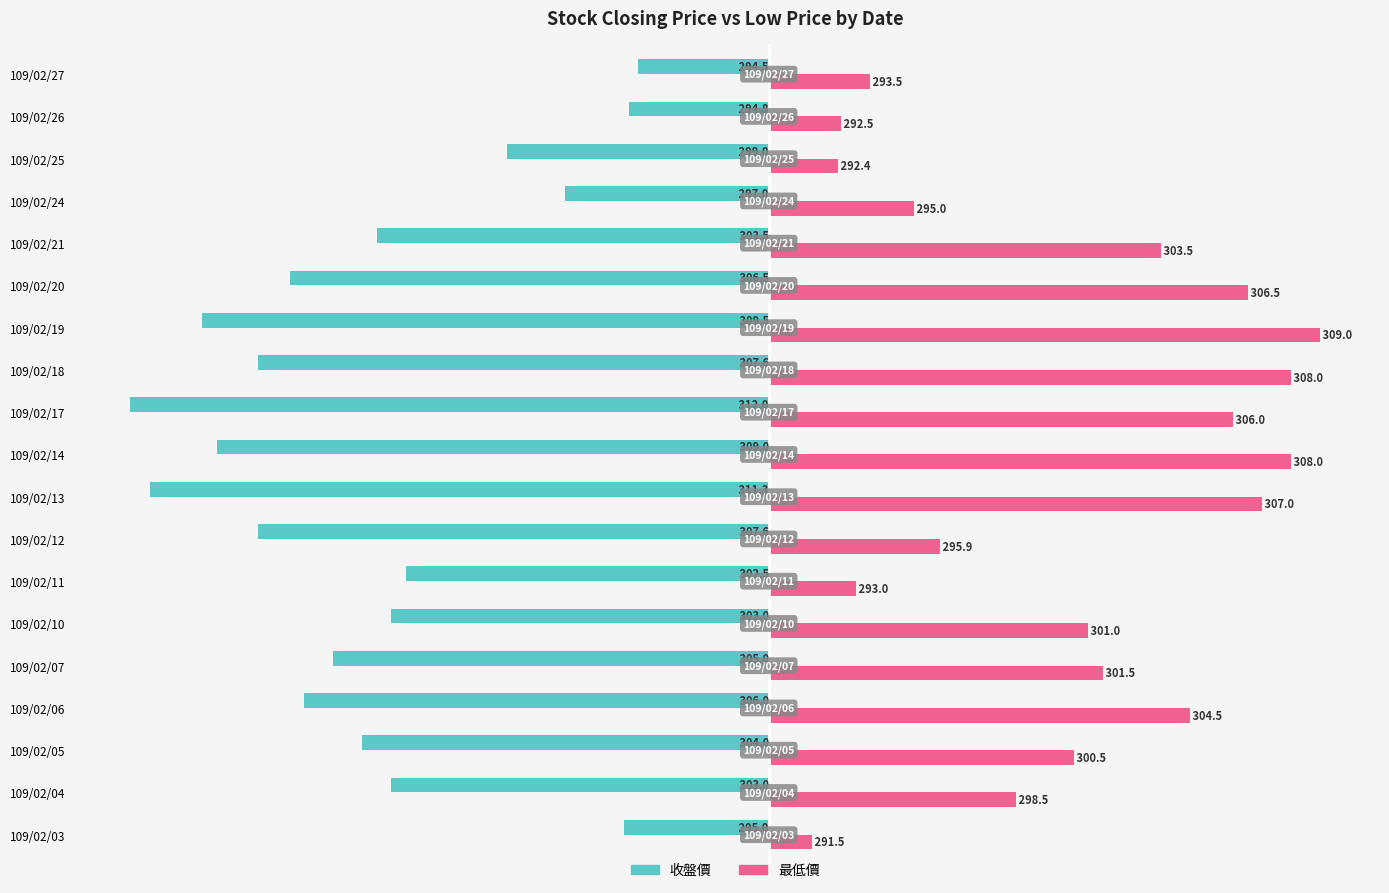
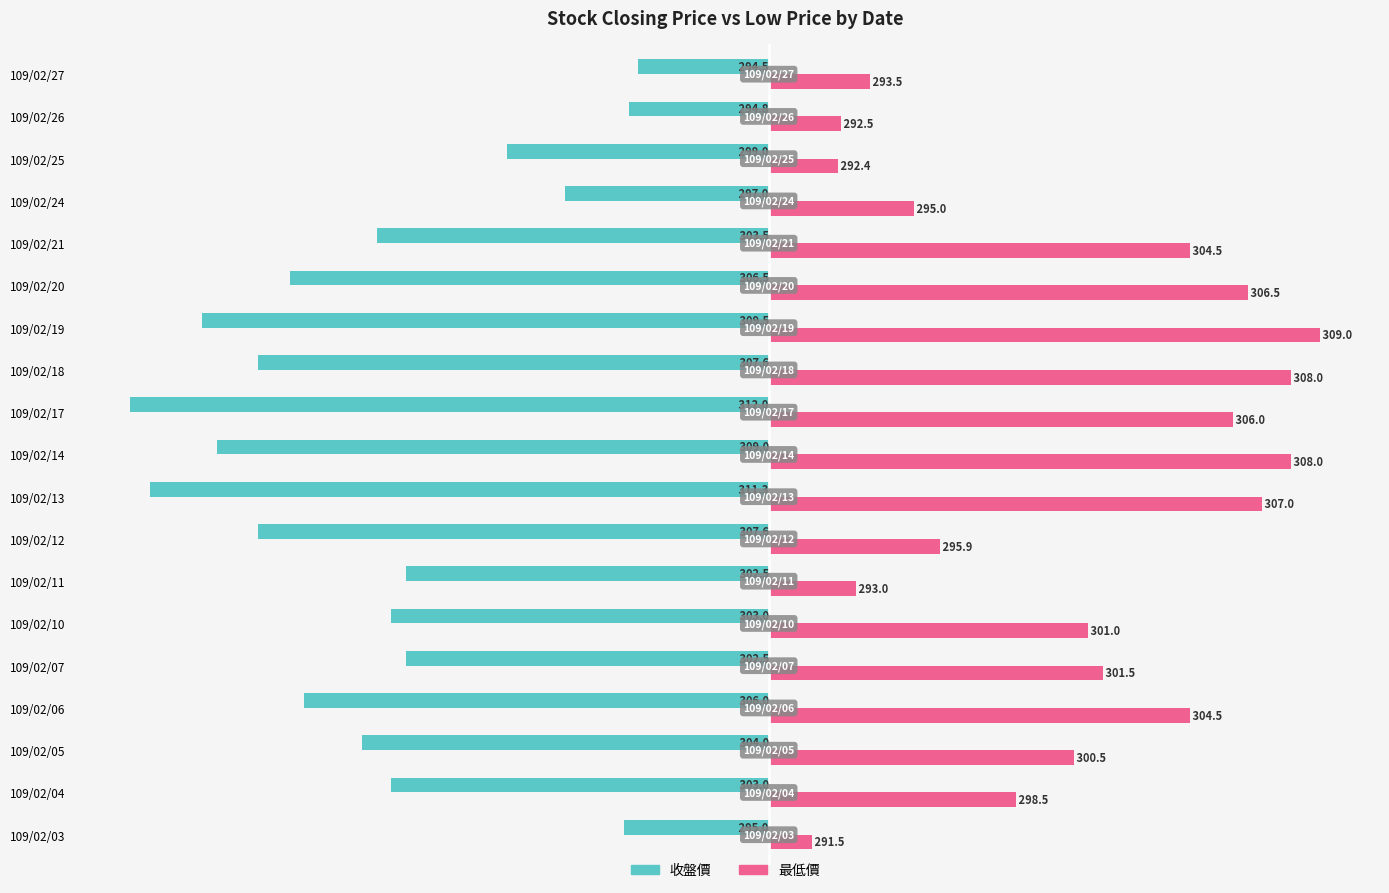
  {
    "收盤價": {
-     "109/02/07": 305.0
+     "109/02/07": 302.5
    },
    "最低價": {
-     "109/02/21": 303.5
+     "109/02/21": 304.5
    }
  }
